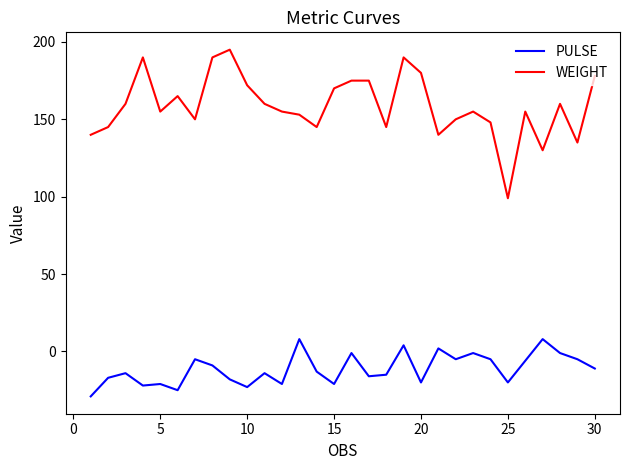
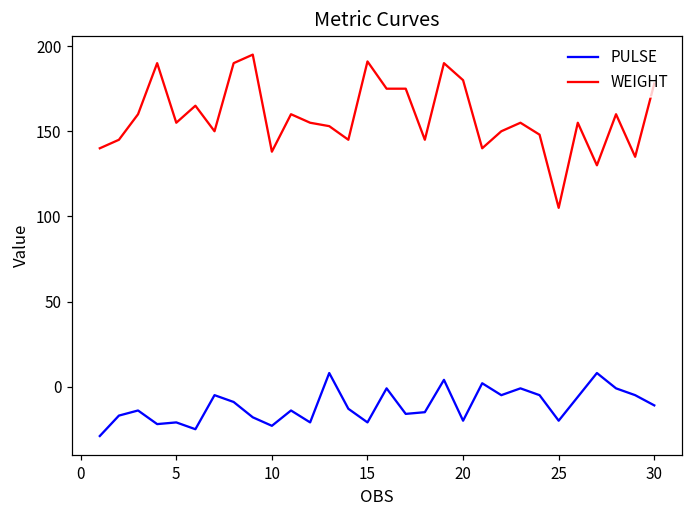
  {
    "PULSE": {
      "5": -21,
      "10": -23,
      "15": -21,
      "20": -20,
      "25": -20,
      "30": -11
    },
    "WEIGHT": {
      "5": 155,
-     "10": 172,
-     "15": 170,
+     "10": 138,
+     "15": 191,
      "20": 180,
-     "25": 99
+     "25": 105
    }
  }
